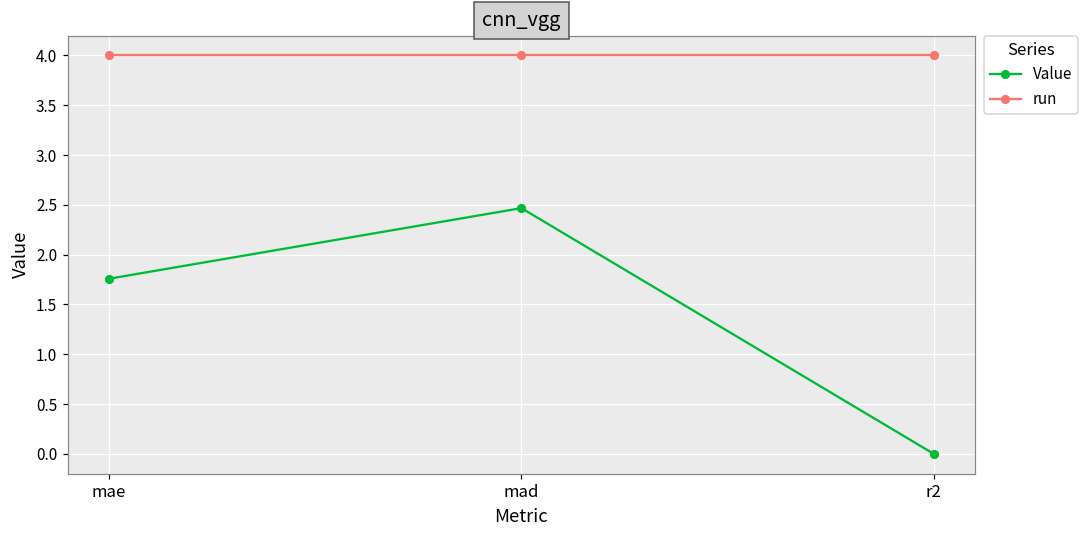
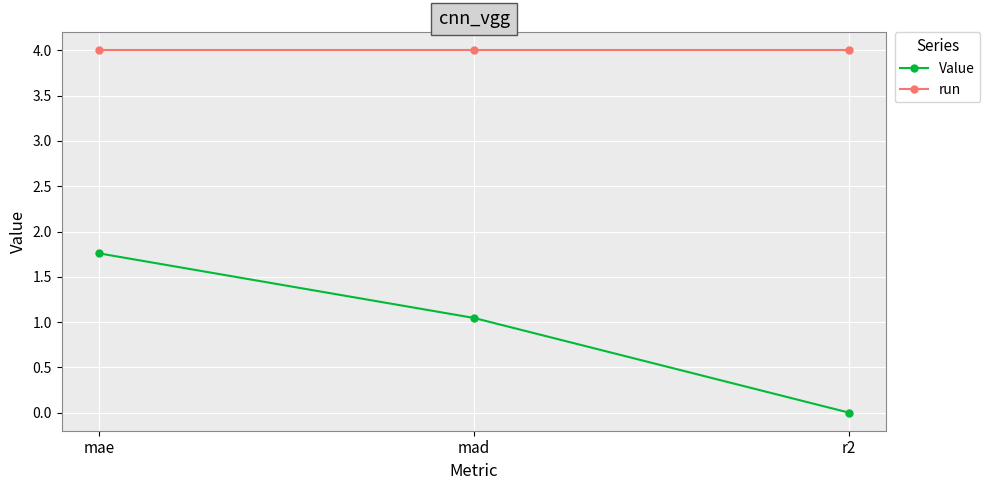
  {
    "Value": {
      "mae": 1.8,
-     "mad": 2.5,
+     "mad": 1.0,
      "r2": 0.0
    },
    "run": {
      "mae": 4.0,
      "mad": 4.0,
      "r2": 4.0
    }
  }
